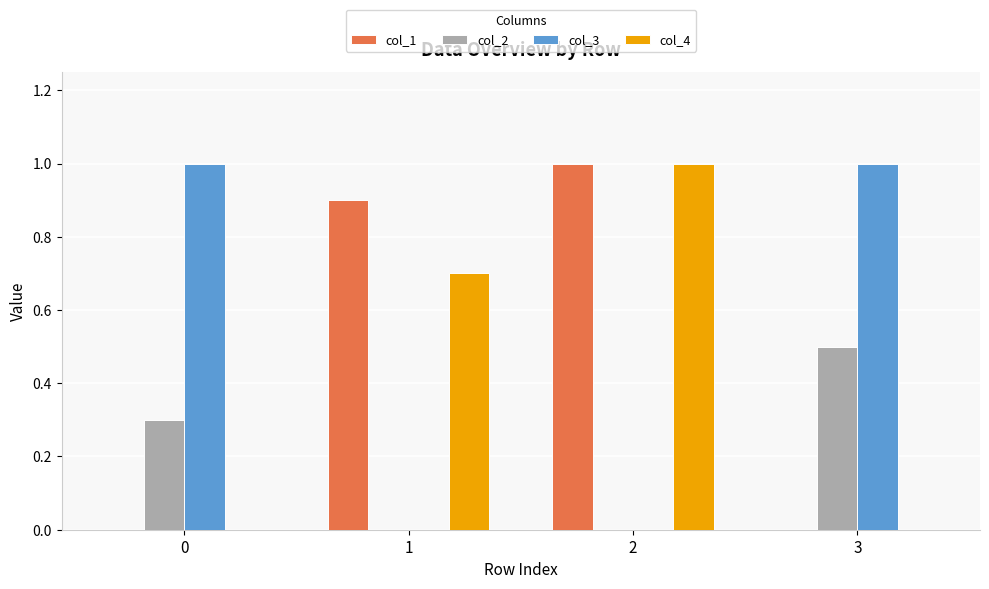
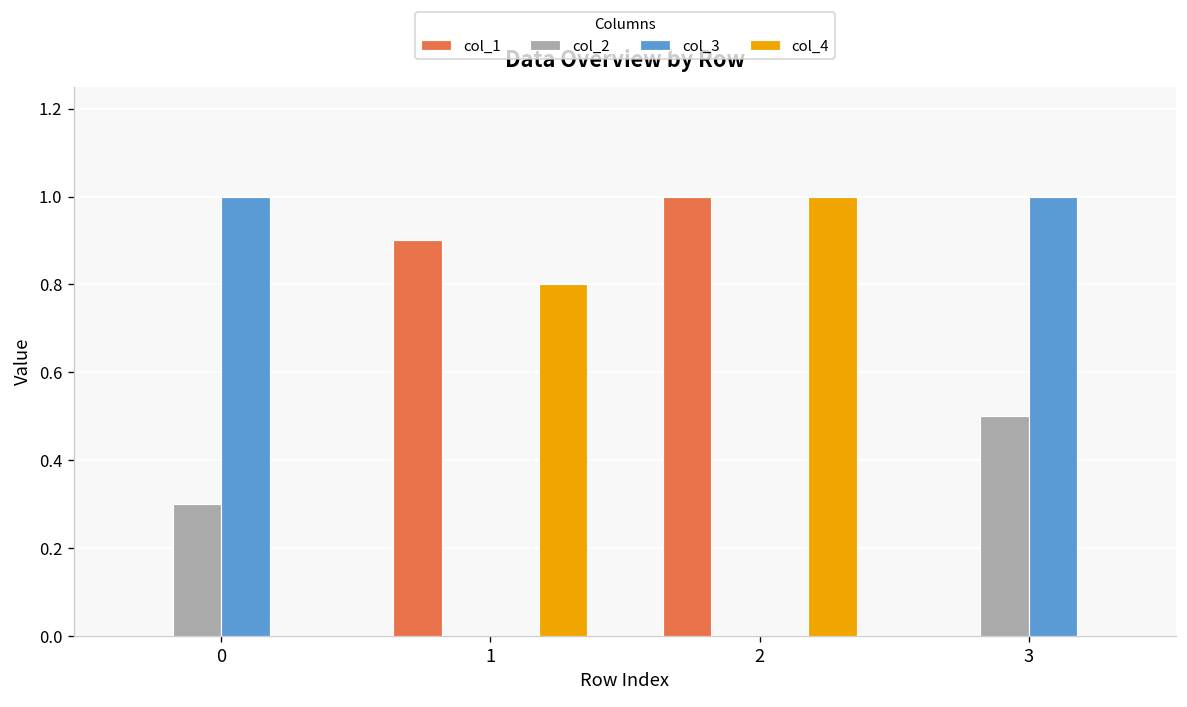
  {
    "col_1": {
      "0": 0.0,
      "1": 0.9,
      "2": 1.0,
      "3": 0.0
    },
    "col_2": {
      "0": 0.3,
      "1": 0.0,
      "2": 0.0,
      "3": 0.5
    },
    "col_3": {
      "0": 1.0,
      "1": 0.0,
      "2": 0.0,
      "3": 1.0
    },
    "col_4": {
      "0": 0.0,
-     "1": 0.7,
+     "1": 0.8,
      "2": 1.0,
      "3": 0.0
    }
  }
